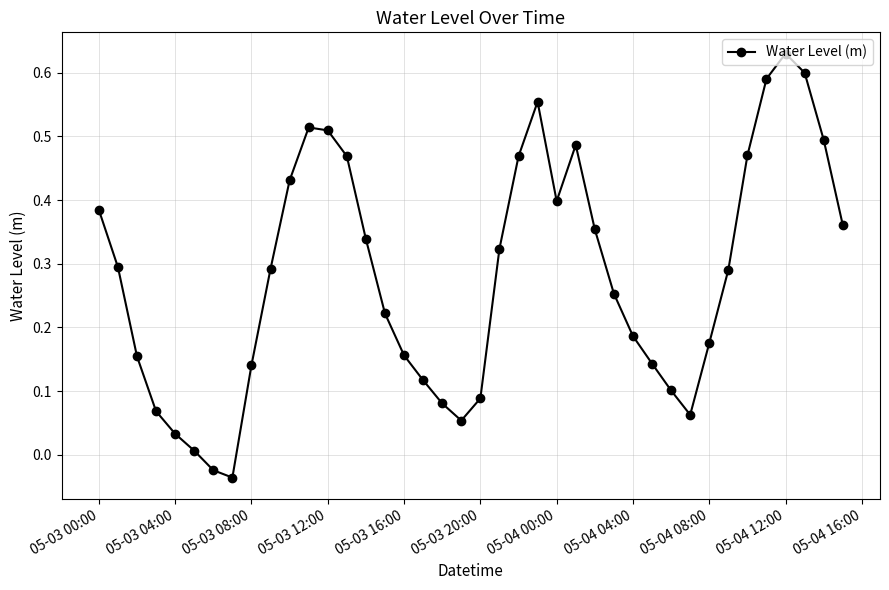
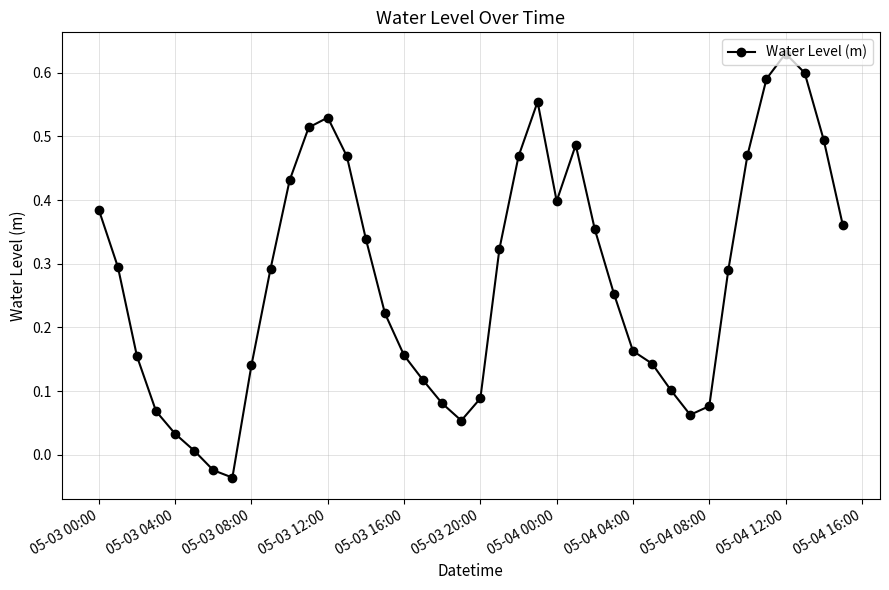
  {
    "05-03 00:00": 0.38,
    "05-03 04:00": 0.03,
    "05-03 08:00": 0.14,
-   "05-03 12:00": 0.51,
+   "05-03 12:00": 0.53,
    "05-03 16:00": 0.16,
    "05-03 20:00": 0.09,
    "05-04 00:00": 0.40,
-   "05-04 04:00": 0.19,
-   "05-04 08:00": 0.18
+   "05-04 04:00": 0.16,
+   "05-04 08:00": 0.08
  }
